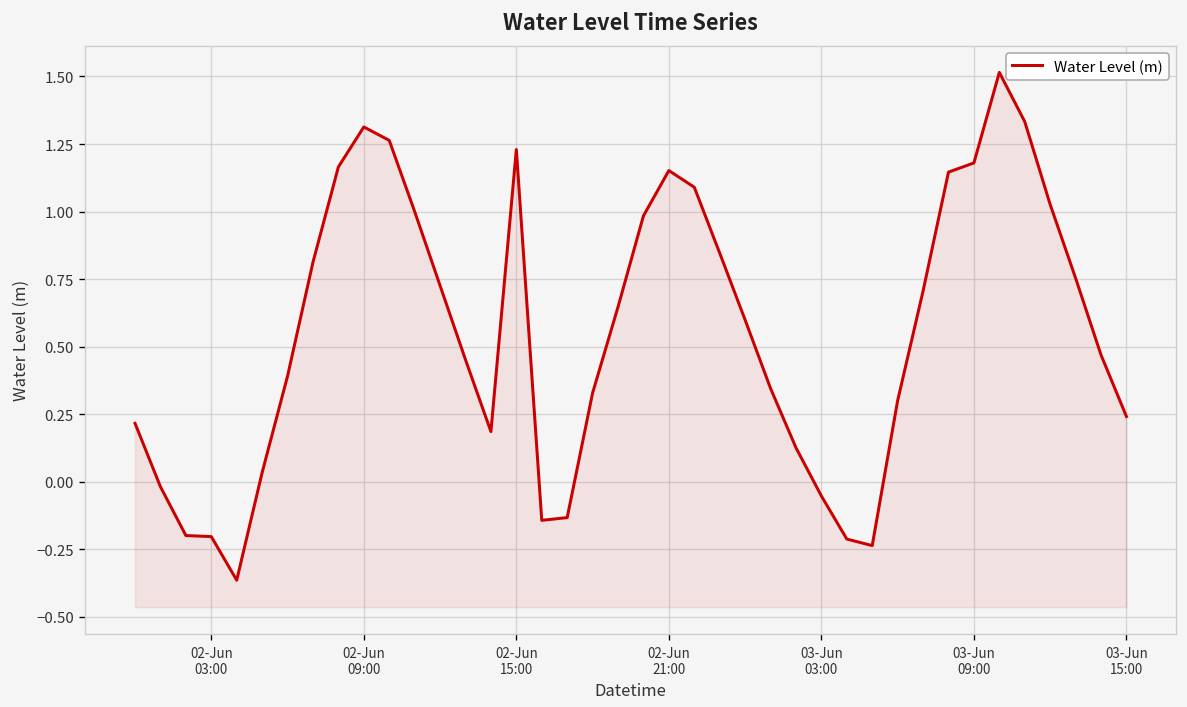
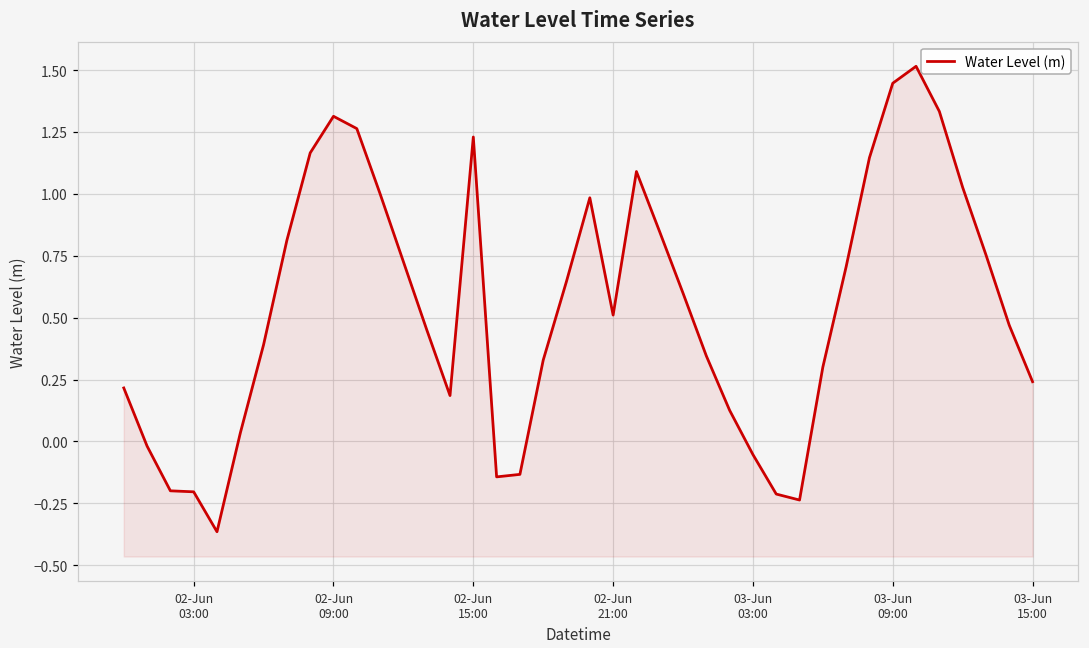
  {
    "02-Jun 03:00": -0.20,
    "02-Jun 09:00": 1.31,
    "02-Jun 15:00": 1.23,
-   "02-Jun 21:00": 1.15,
+   "02-Jun 21:00": 0.51,
    "03-Jun 03:00": -0.05,
-   "03-Jun 09:00": 1.18,
+   "03-Jun 09:00": 1.45,
    "03-Jun 15:00": 0.24
  }
